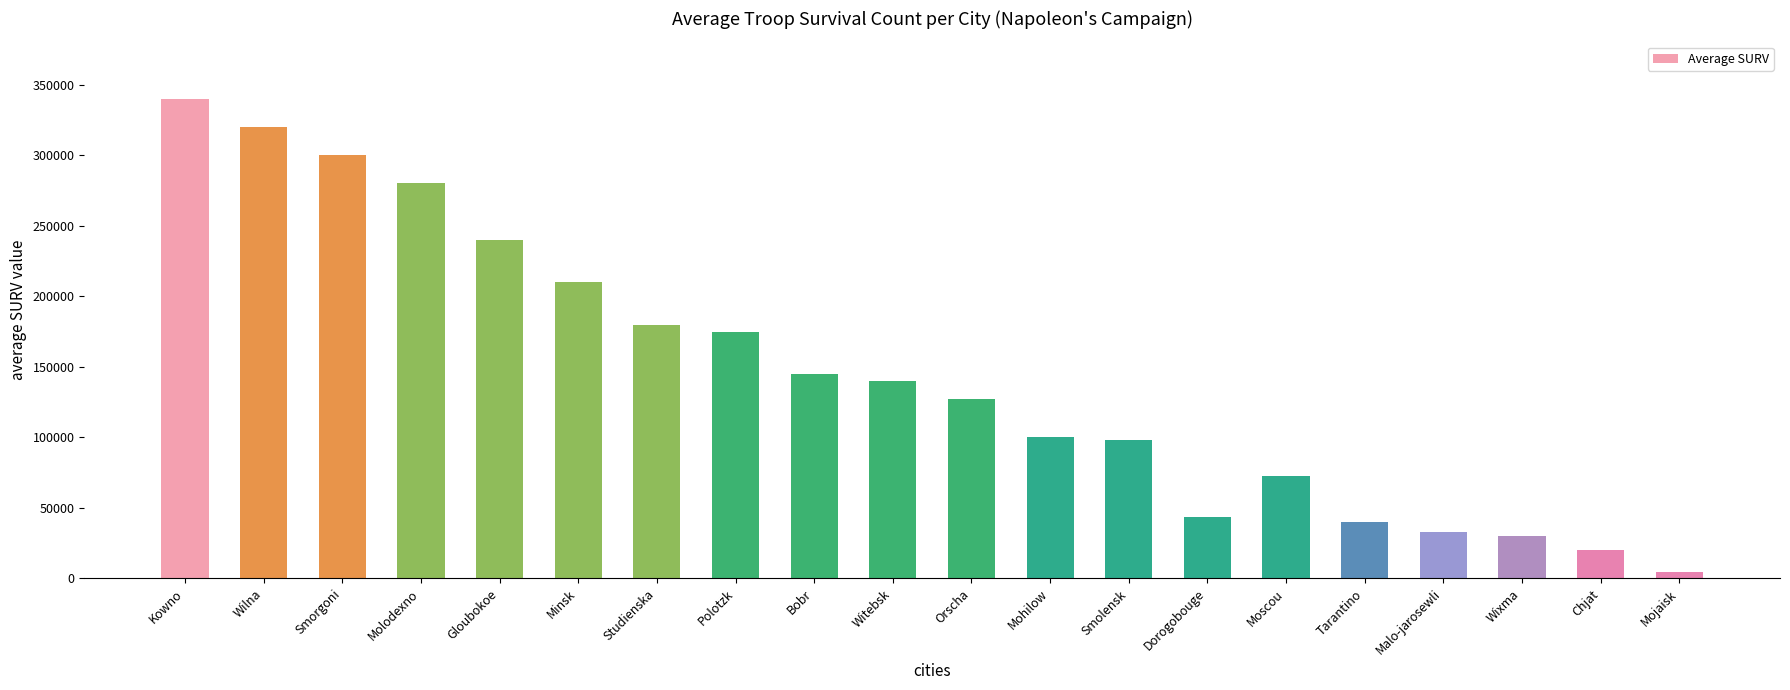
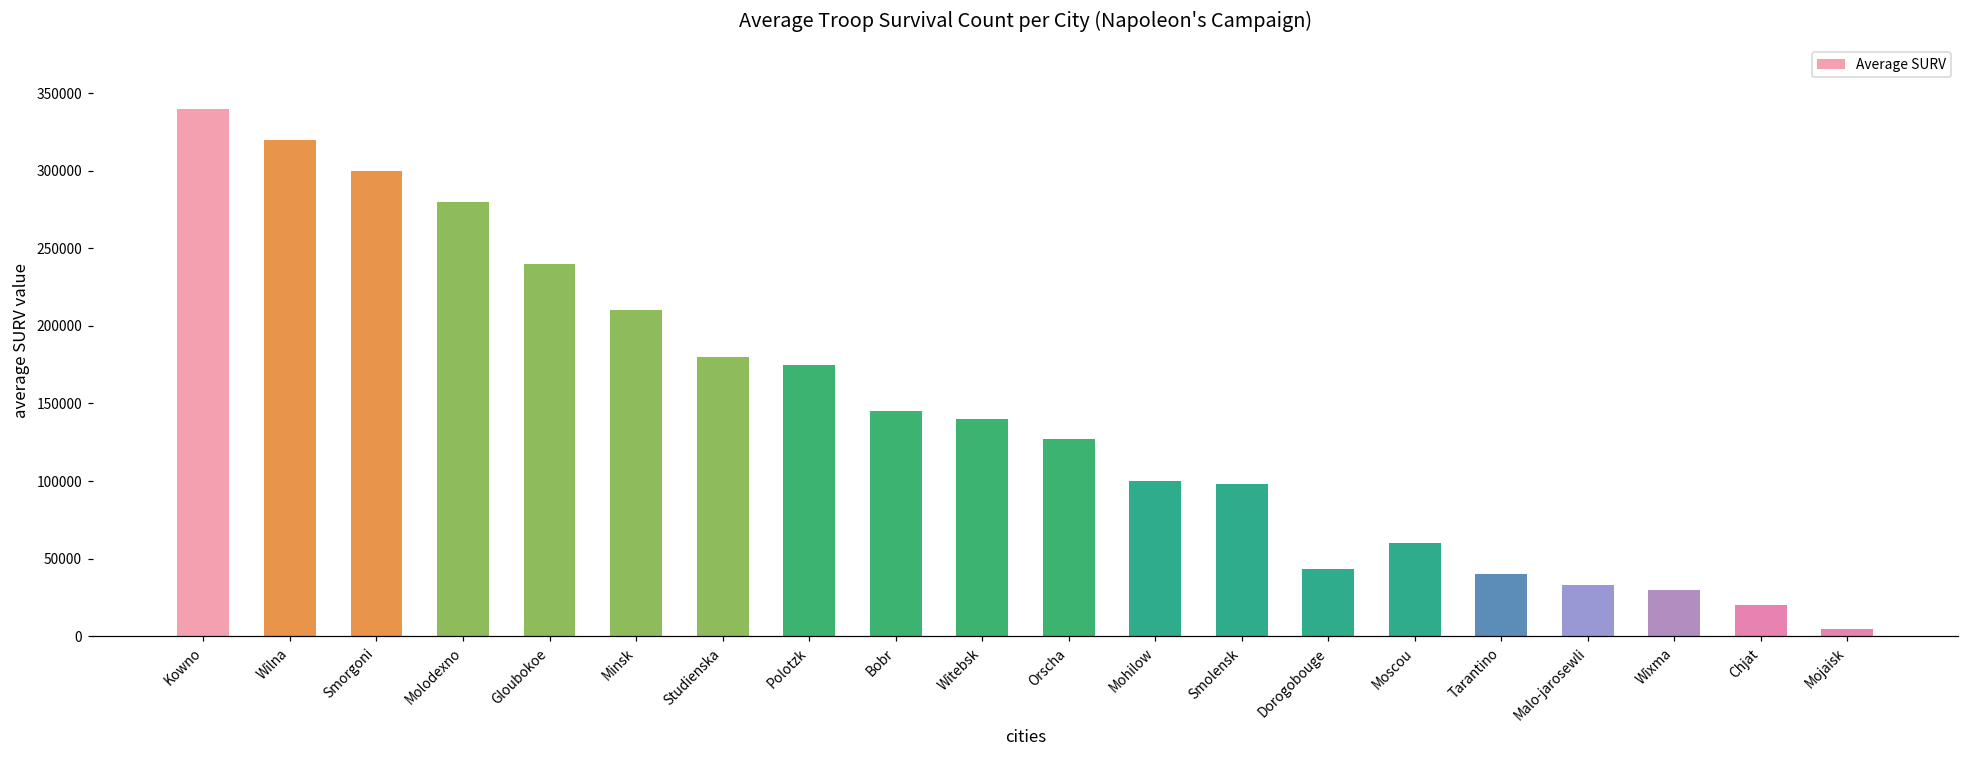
  {
    "Kowno": 340000,
    "Wilna": 320000,
    "Smorgoni": 300000,
    "Molodexno": 280000,
    "Gloubokoe": 240000,
    "Minsk": 210000,
    "Studienska": 180000,
    "Polotzk": 175000,
    "Bobr": 145000,
    "Witebsk": 140000,
    "Orscha": 127000,
    "Mohilow": 100000,
    "Smolensk": 98000,
    "Dorogobouge": 44000,
-   "Moscou": 73000,
+   "Moscou": 60000,
    "Tarantino": 40000,
    "Malo-jarosewli": 33000,
    "Wixma": 30000,
    "Chjat": 20000,
    "Mojaisk": 4000
  }
